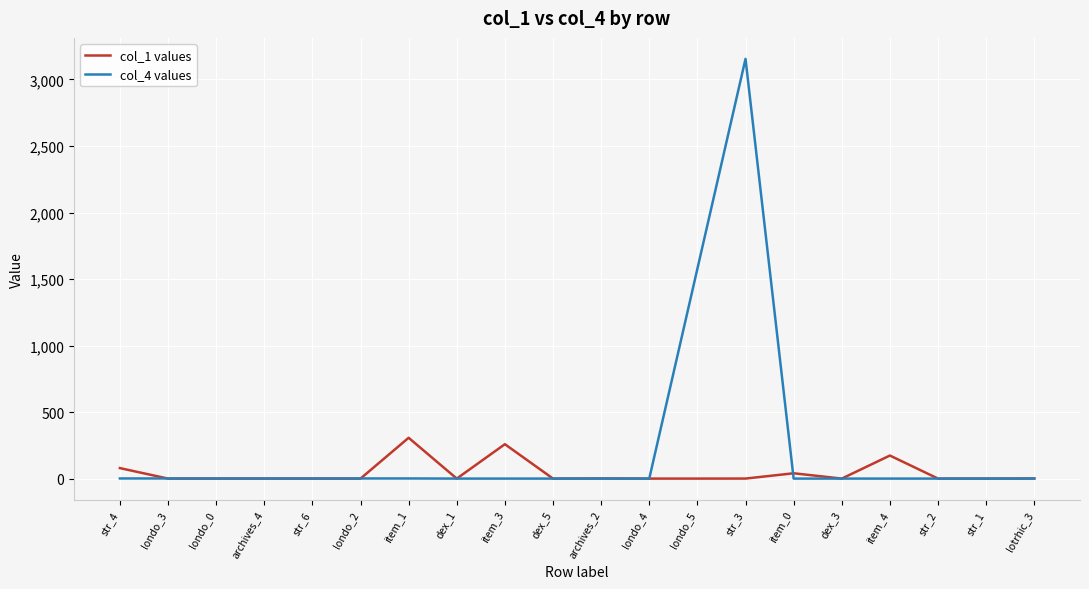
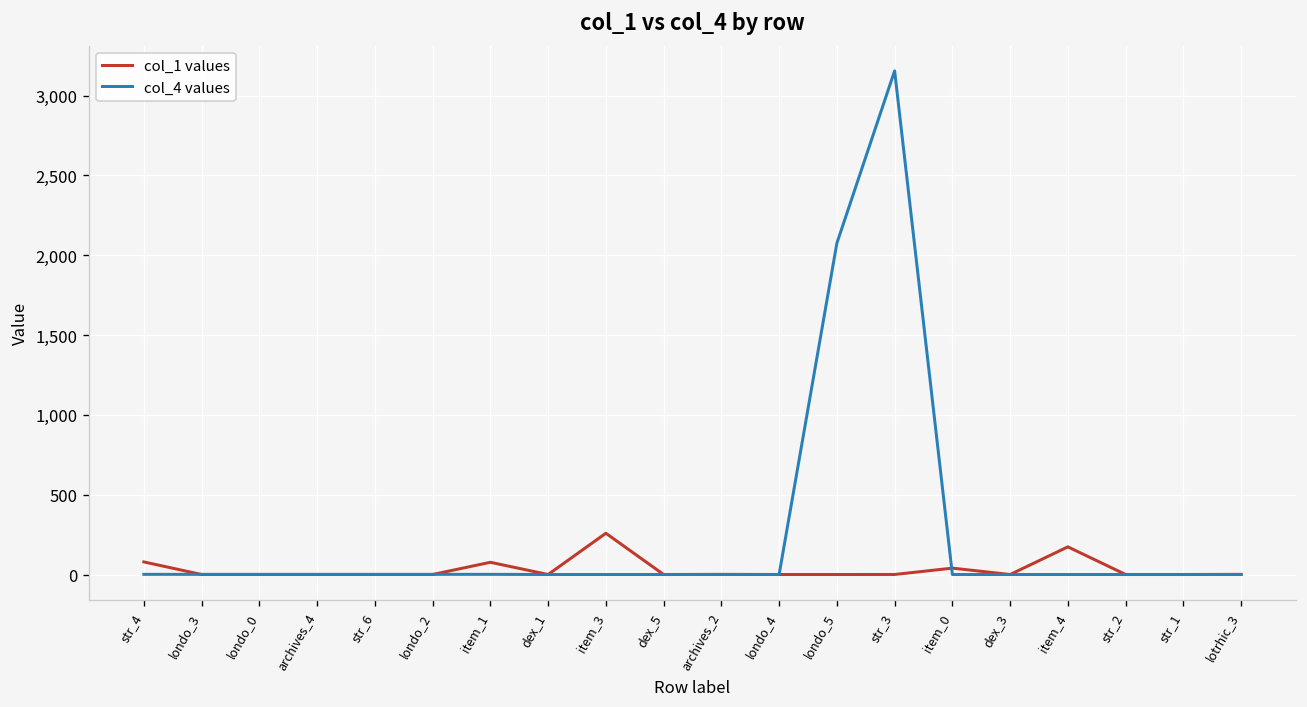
  {
    "col_1 values": {
      "str_4": "80",
-     "item_1": "310",
+     "item_1": "80",
      "item_3": "260",
      "londo_5": "0",
      "str_3": "0",
      "item_0": "40",
      "item_4": "170"
    },
    "col_4 values": {
      "str_4": "0",
      "item_1": "0",
      "item_3": "0",
-     "londo_5": "1,580",
+     "londo_5": "2,080",
      "str_3": "3,150",
      "item_0": "0",
      "item_4": "0"
    }
  }
